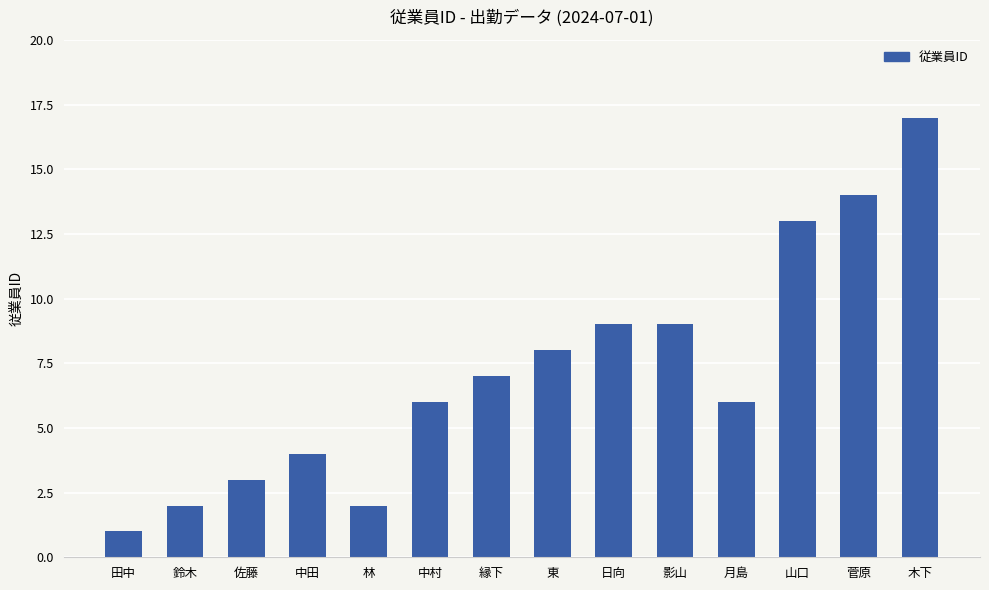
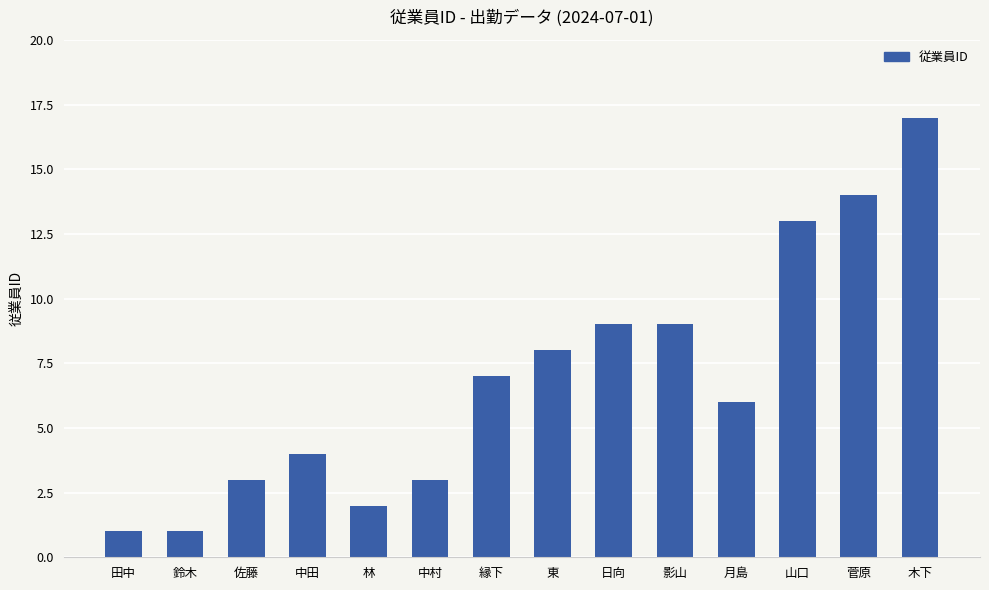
  {
    "田中": 1,
-   "鈴木": 2,
+   "鈴木": 1,
    "佐藤": 3,
    "中田": 4,
    "林": 2,
-   "中村": 6,
+   "中村": 3,
    "縁下": 7,
    "東": 8,
    "日向": 9,
    "影山": 9,
    "月島": 6,
    "山口": 13,
    "菅原": 14,
    "木下": 17
  }
